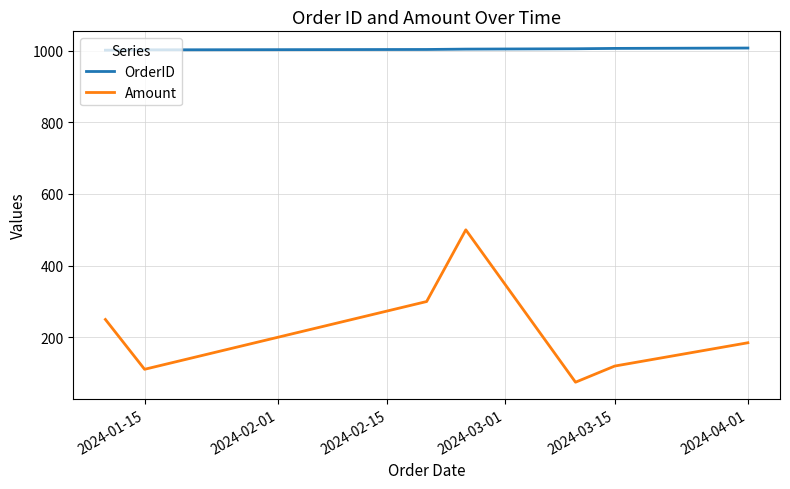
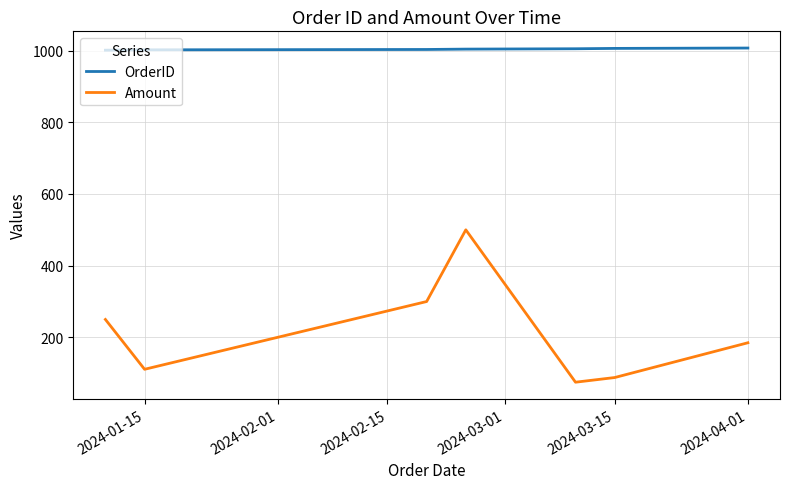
  {
    "OrderID": {
      "2024-03-15": 1010,
      "2024-04-01": 1010
    },
    "Amount": {
      "2024-01-15": 110,
-     "2024-03-15": 120,
+     "2024-03-15": 90,
      "2024-04-01": 190
    }
  }
